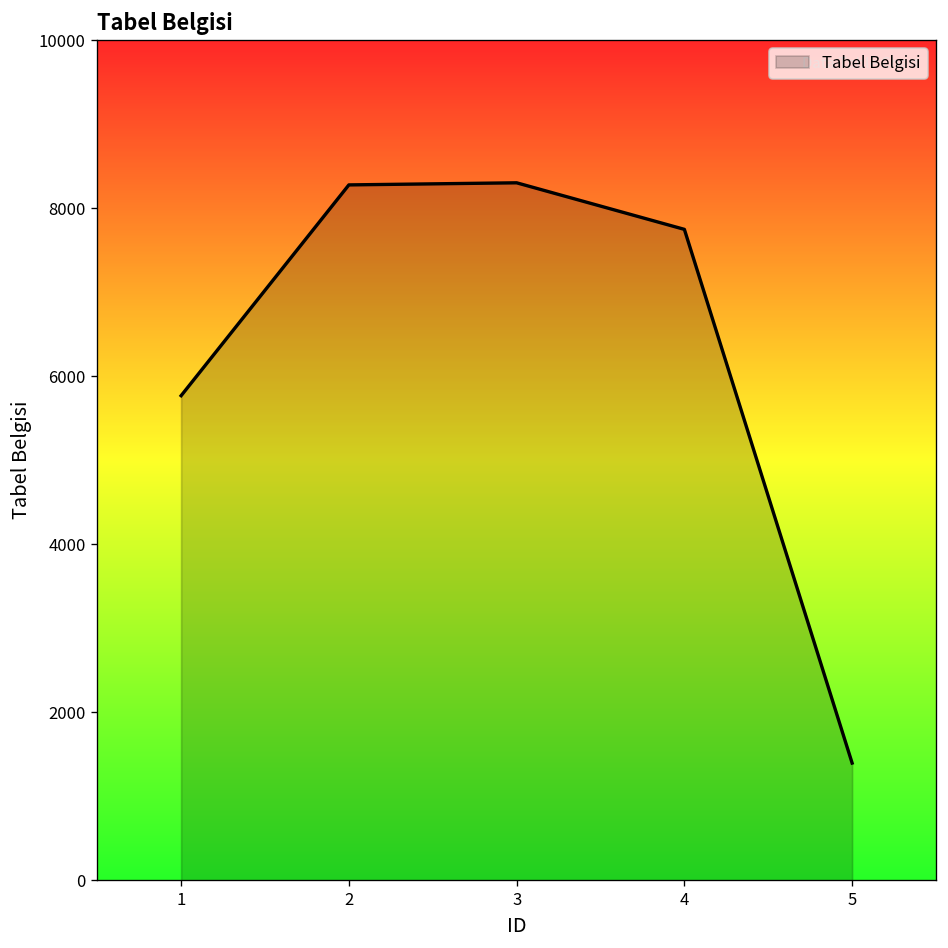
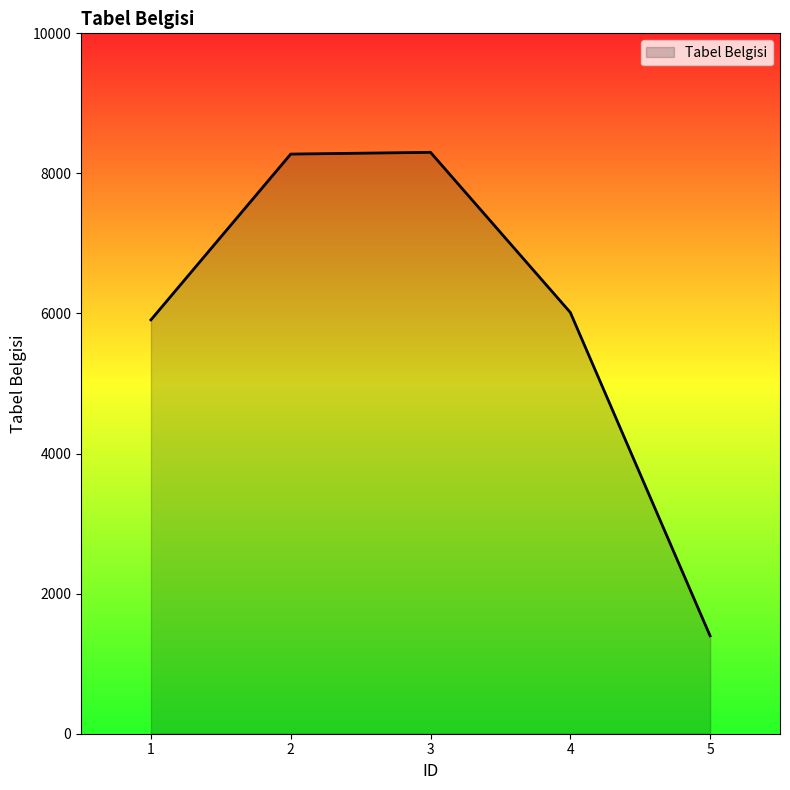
  {
-   "1": 5800,
+   "1": 5900,
    "2": 8300,
    "3": 8300,
-   "4": 7700,
+   "4": 6000,
    "5": 1400
  }
